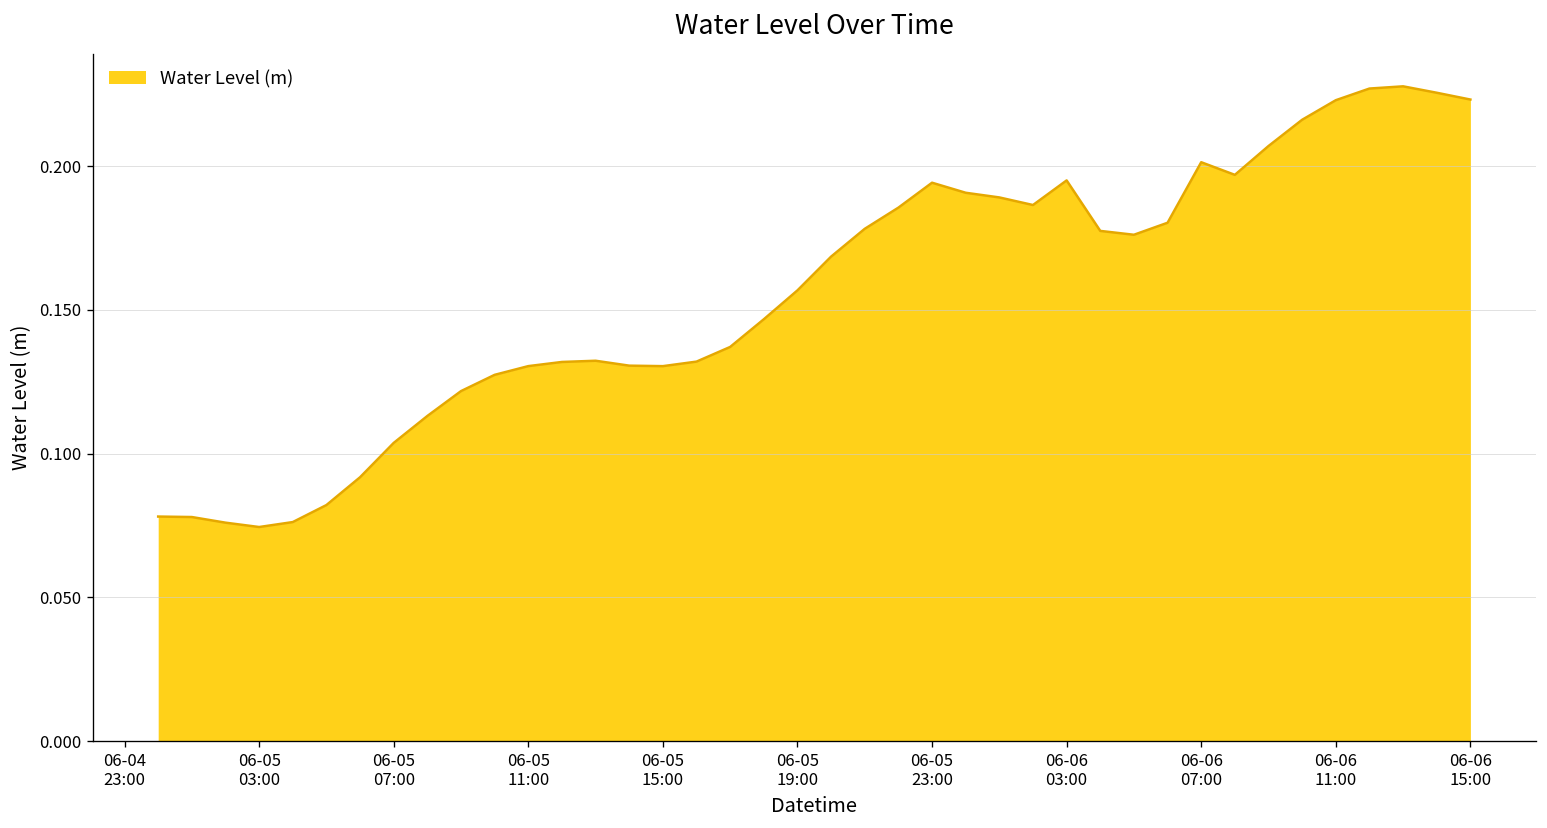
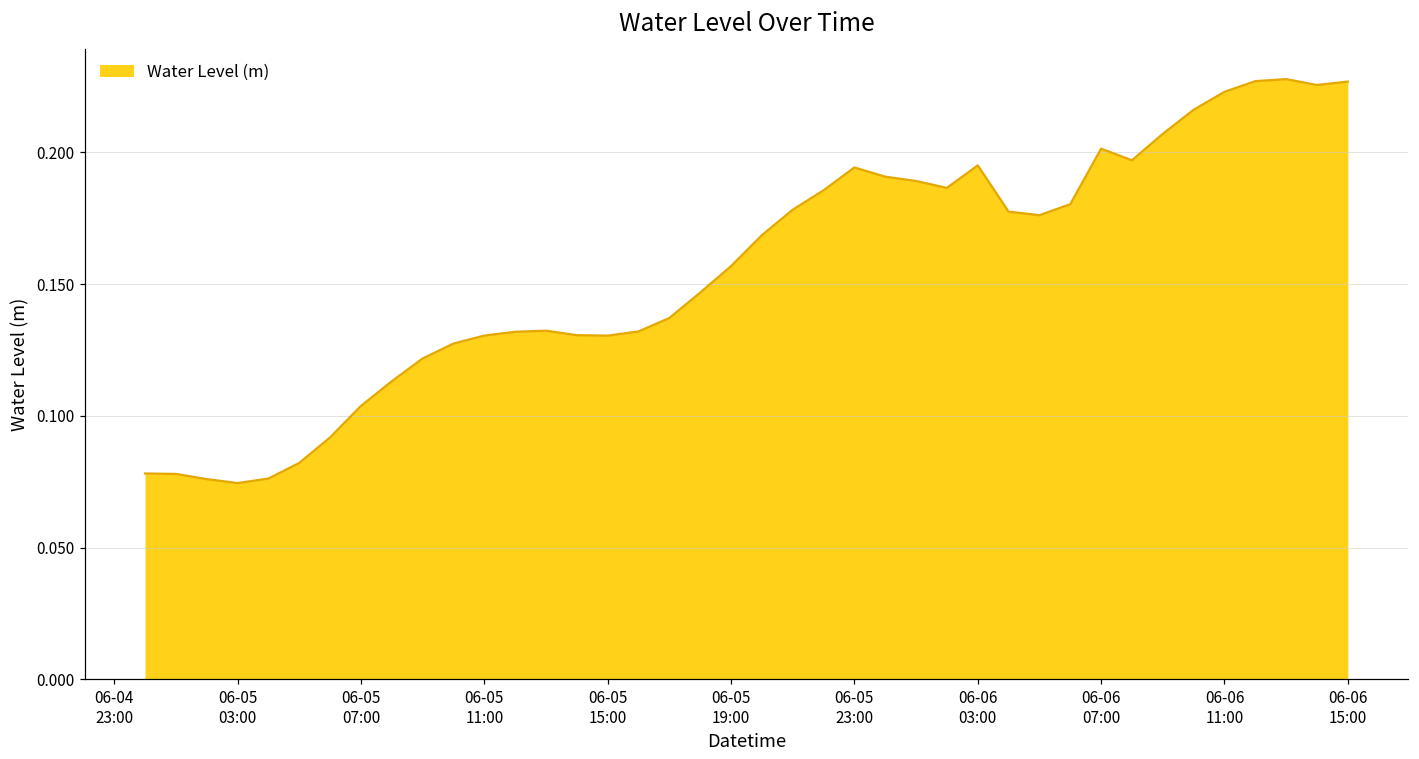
  {
    "06-05 03:00": 0.074,
    "06-05 07:00": 0.104,
    "06-05 11:00": 0.130,
    "06-05 15:00": 0.130,
    "06-05 19:00": 0.157,
    "06-05 23:00": 0.194,
    "06-06 03:00": 0.195,
    "06-06 07:00": 0.201,
    "06-06 11:00": 0.223,
-   "06-06 15:00": 0.223
+   "06-06 15:00": 0.227
  }
